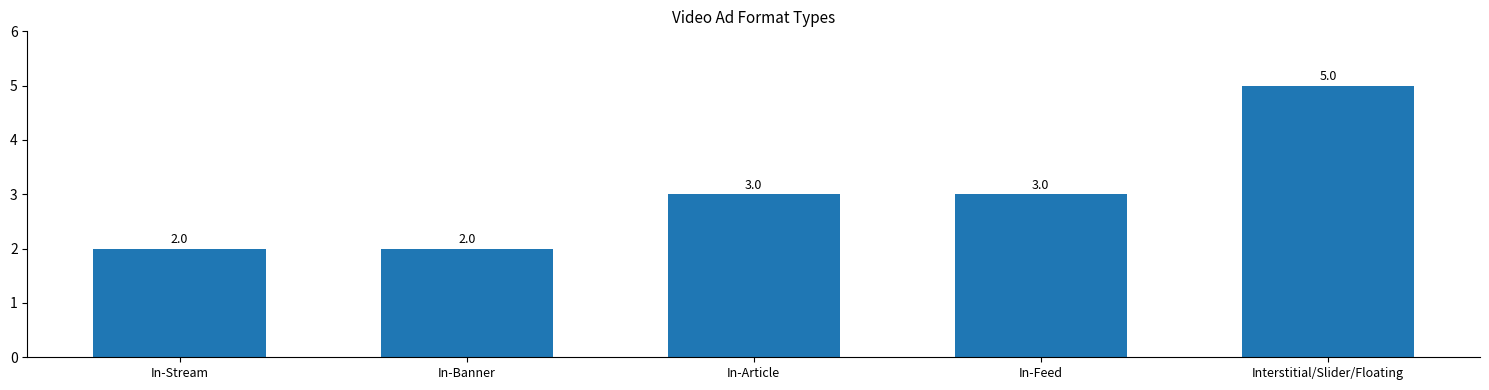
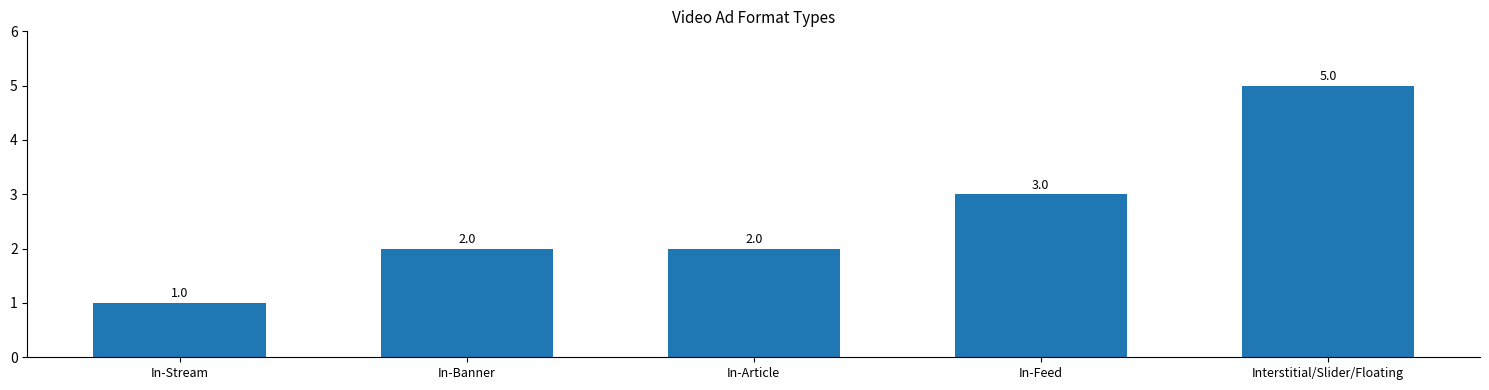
  {
-   "In-Stream": 2.0,
+   "In-Stream": 1.0,
    "In-Banner": 2.0,
-   "In-Article": 3.0,
+   "In-Article": 2.0,
    "In-Feed": 3.0,
    "Interstitial/Slider/Floating": 5.0
  }
